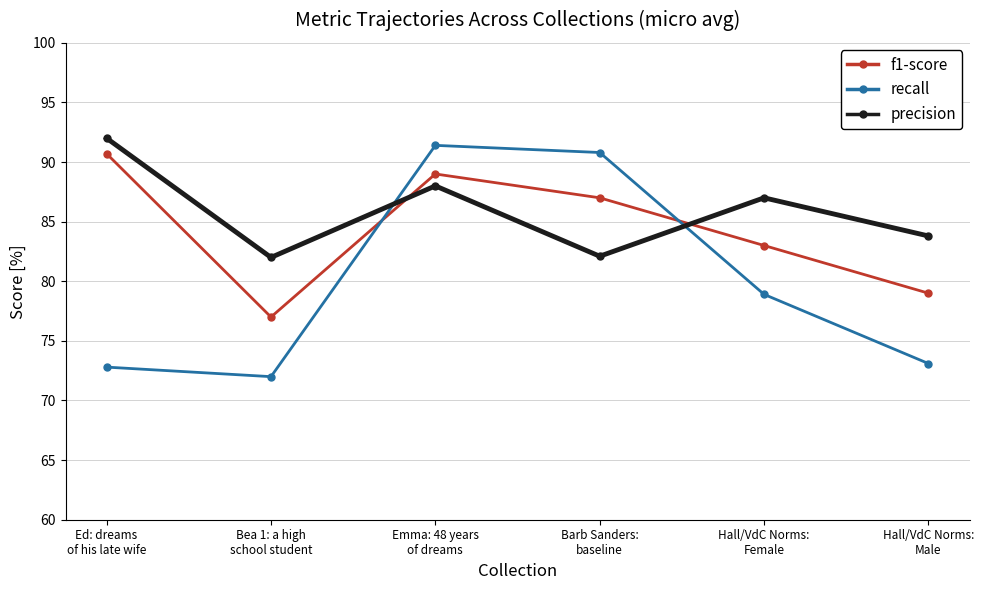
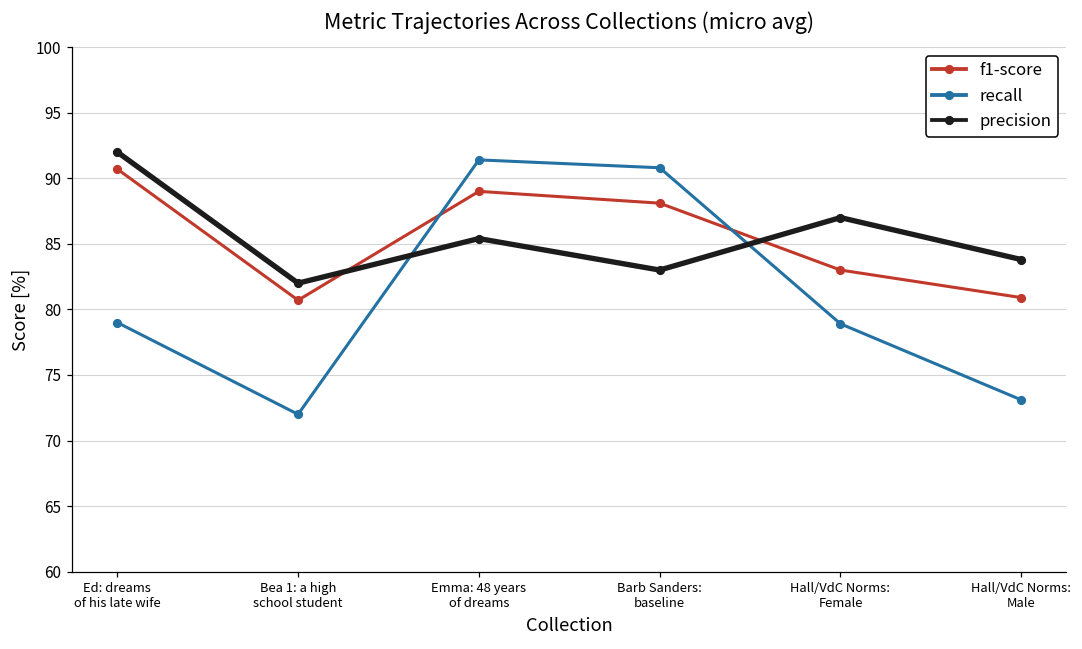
  {
    "f1-score": {
      "Ed: dreams of his late wife": 90.7,
-     "Bea 1: a high school student": 77.0,
+     "Bea 1: a high school student": 80.7,
      "Emma: 48 years of dreams": 89.0,
-     "Barb Sanders: baseline": 87.0,
+     "Barb Sanders: baseline": 88.1,
      "Hall/VdC Norms: Female": 83.0,
-     "Hall/VdC Norms: Male": 79.0
+     "Hall/VdC Norms: Male": 80.9
    },
    "recall": {
-     "Ed: dreams of his late wife": 72.8,
+     "Ed: dreams of his late wife": 79.0,
      "Bea 1: a high school student": 72.0,
      "Emma: 48 years of dreams": 91.4,
      "Barb Sanders: baseline": 90.8,
      "Hall/VdC Norms: Female": 78.9,
      "Hall/VdC Norms: Male": 73.1
    },
    "precision": {
      "Ed: dreams of his late wife": 92.0,
      "Bea 1: a high school student": 82.0,
-     "Emma: 48 years of dreams": 88.0,
-     "Barb Sanders: baseline": 82.1,
+     "Emma: 48 years of dreams": 85.4,
+     "Barb Sanders: baseline": 83.0,
      "Hall/VdC Norms: Female": 87.0,
      "Hall/VdC Norms: Male": 83.8
    }
  }
